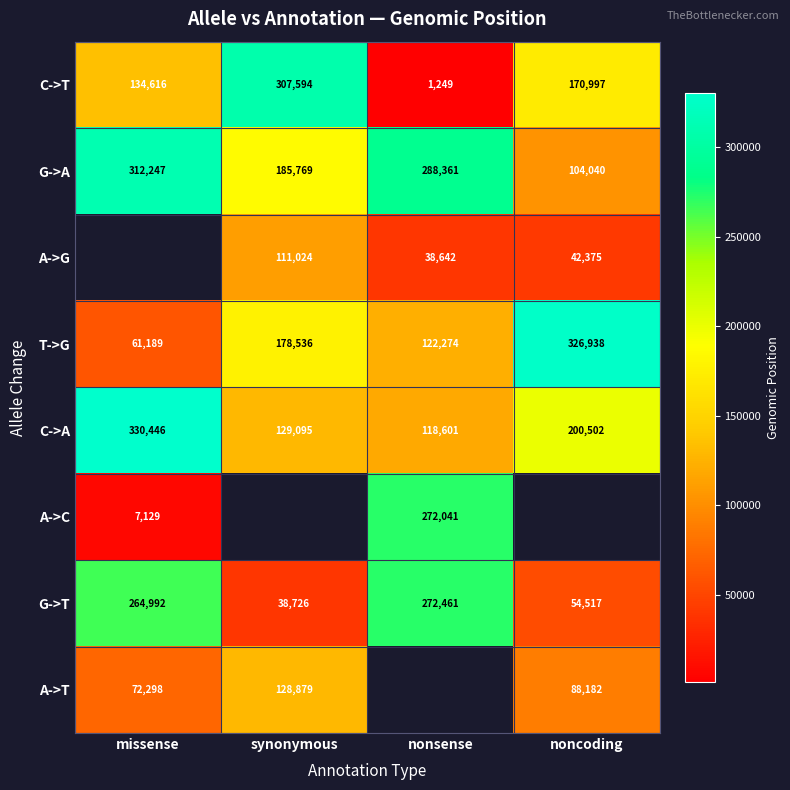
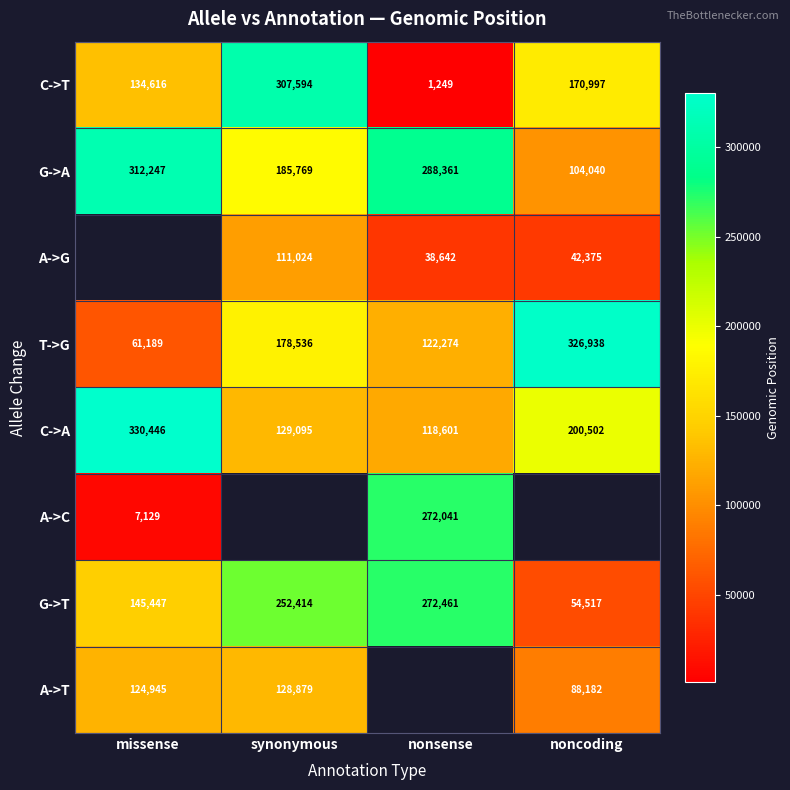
  {
    "C->T": {
      "missense": "134,616",
      "synonymous": "307,594",
      "nonsense": "1,249",
      "noncoding": "170,997"
    },
    "G->A": {
      "missense": "312,247",
      "synonymous": "185,769",
      "nonsense": "288,361",
      "noncoding": "104,040"
    },
    "A->G": {
      "synonymous": "111,024",
      "nonsense": "38,642",
      "noncoding": "42,375"
    },
    "T->G": {
      "missense": "61,189",
      "synonymous": "178,536",
      "nonsense": "122,274",
      "noncoding": "326,938"
    },
    "C->A": {
      "missense": "330,446",
      "synonymous": "129,095",
      "nonsense": "118,601",
      "noncoding": "200,502"
    },
    "A->C": {
      "missense": "7,129",
      "nonsense": "272,041"
    },
    "G->T": {
-     "missense": "264,992",
-     "synonymous": "38,726",
+     "missense": "145,447",
+     "synonymous": "252,414",
      "nonsense": "272,461",
      "noncoding": "54,517"
    },
    "A->T": {
-     "missense": "72,298",
+     "missense": "124,945",
      "synonymous": "128,879",
      "noncoding": "88,182"
    }
  }
